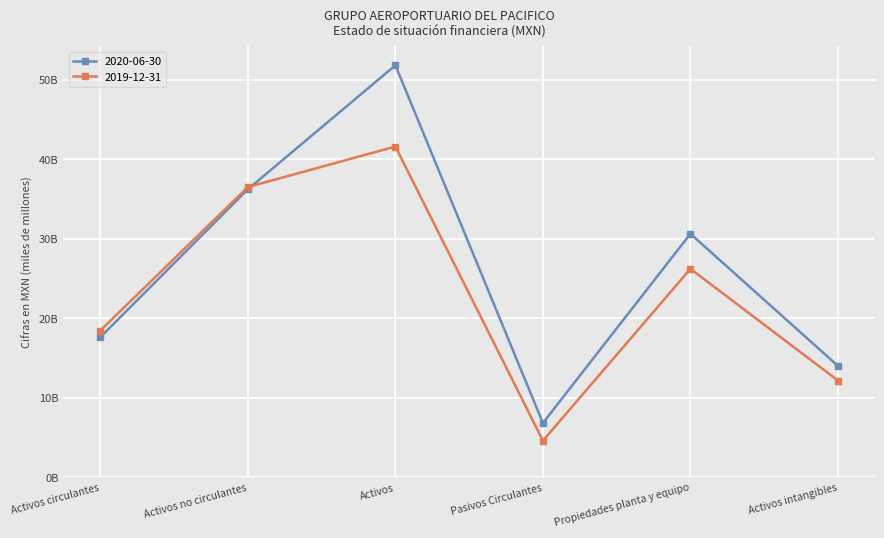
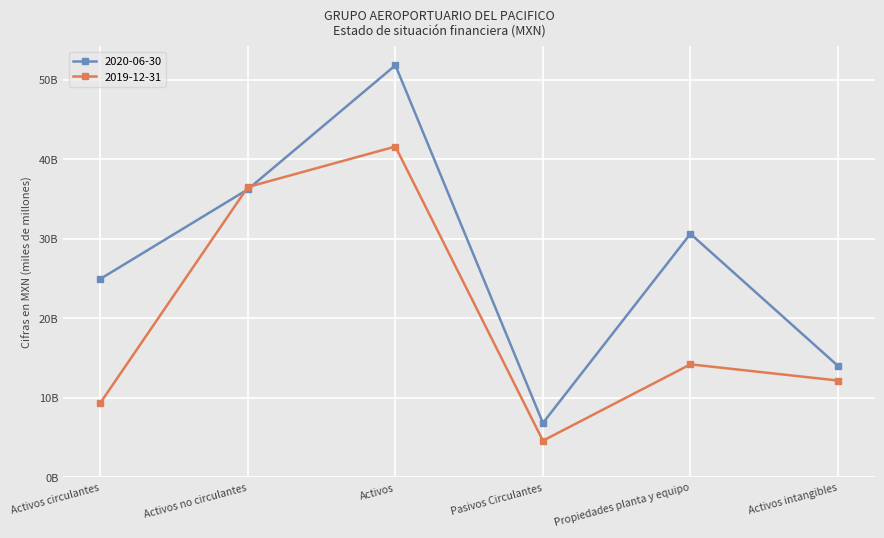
  {
    "2020-06-30": {
-     "Activos circulantes": 18000000000,
+     "Activos circulantes": 25000000000,
      "Activos": 52000000000,
      "Pasivos Circulantes": 7000000000,
      "Propiedades planta y equipo": 31000000000,
      "Activos intangibles": 14000000000
    },
    "2019-12-31": {
-     "Activos circulantes": 18000000000,
+     "Activos circulantes": 9000000000,
      "Activos": 42000000000,
      "Pasivos Circulantes": 5000000000,
-     "Propiedades planta y equipo": 26000000000,
+     "Propiedades planta y equipo": 14000000000,
      "Activos intangibles": 12000000000
    }
  }
